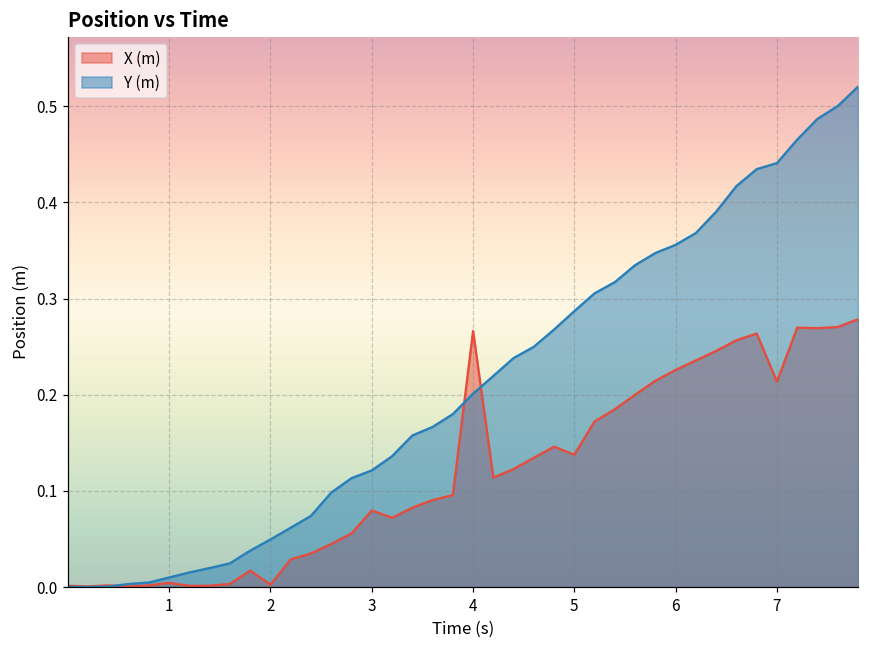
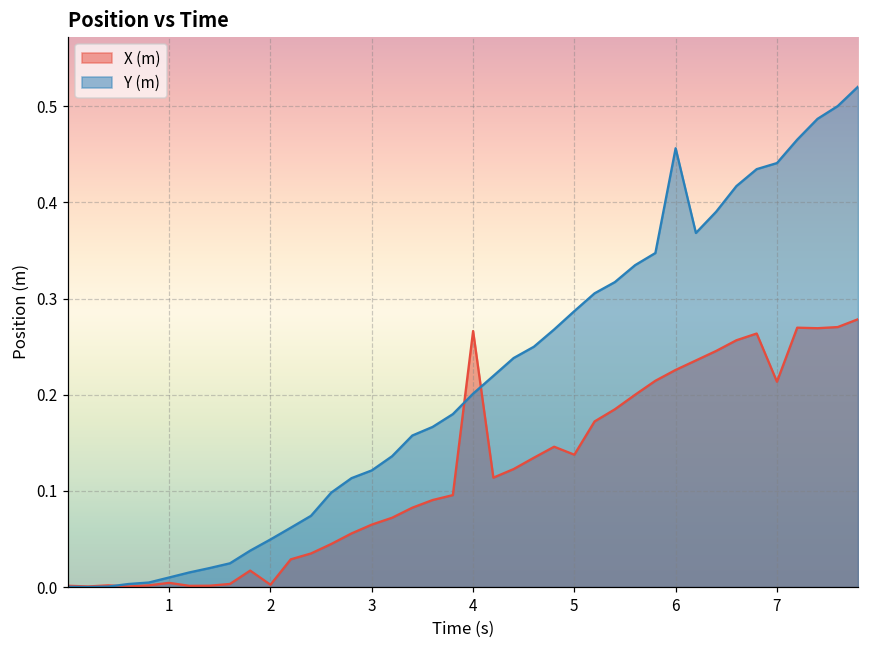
  {
    "X (m)": {
      "1": 0.00,
      "2": 0.00,
-     "3": 0.08,
+     "3": 0.06,
      "4": 0.27,
      "5": 0.14,
      "6": 0.23,
      "7": 0.21
    },
    "Y (m)": {
      "1": 0.01,
      "2": 0.05,
      "3": 0.12,
      "4": 0.20,
      "5": 0.29,
-     "6": 0.36,
+     "6": 0.46,
      "7": 0.44
    }
  }
